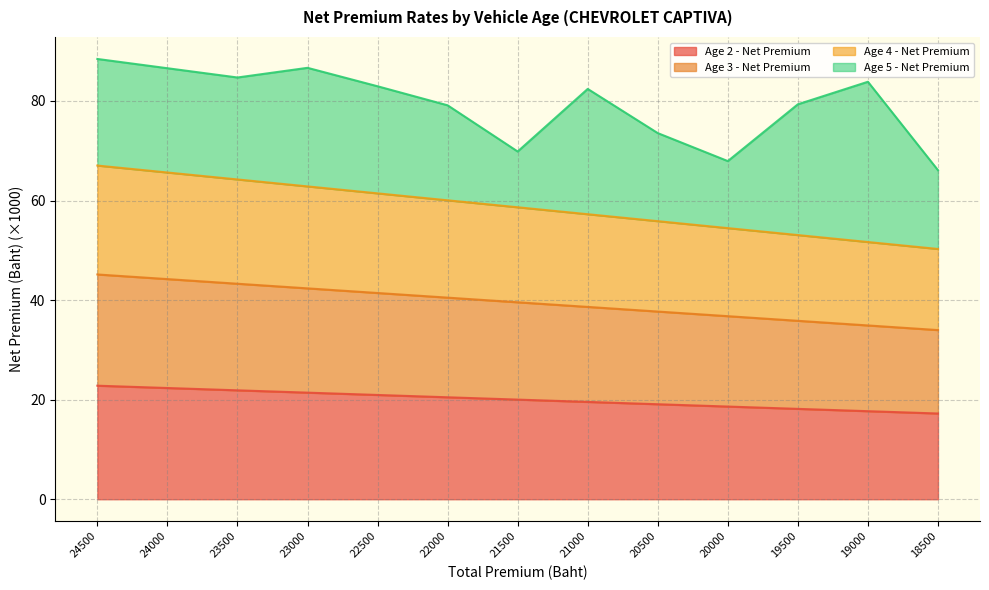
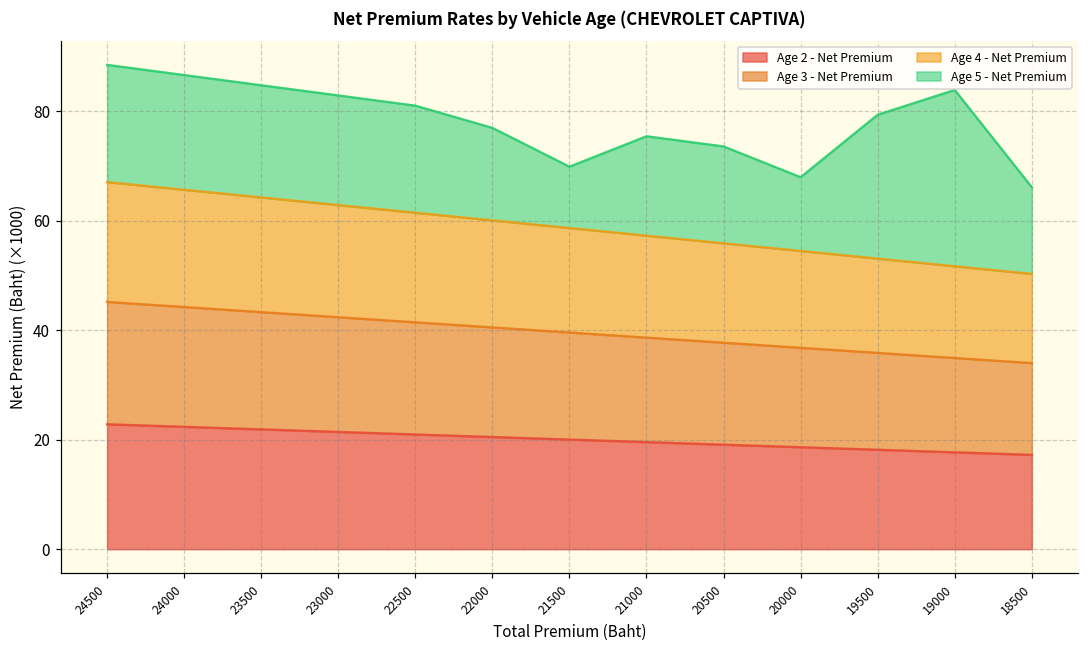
  {
    "Age 5 - Net Premium": {
      "24500": 21,
      "24000": 21,
      "23500": 20,
-     "23000": 24,
-     "22500": 22,
-     "22000": 19,
+     "23000": 20,
+     "22500": 20,
+     "22000": 17,
      "21500": 11,
-     "21000": 25,
+     "21000": 18,
      "20500": 18,
      "20000": 13,
      "19500": 26,
      "19000": 32,
      "18500": 16
    }
  }
